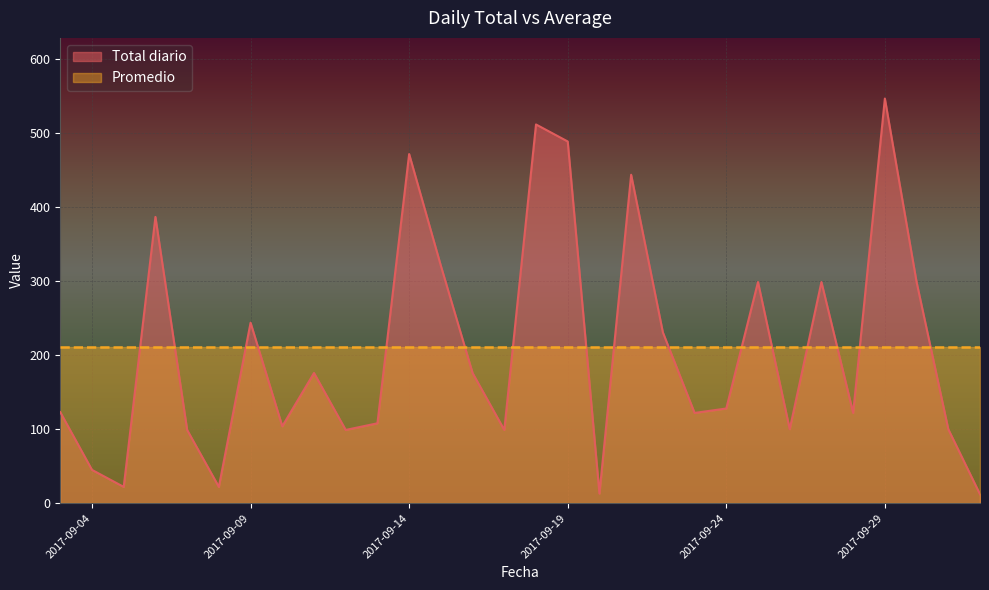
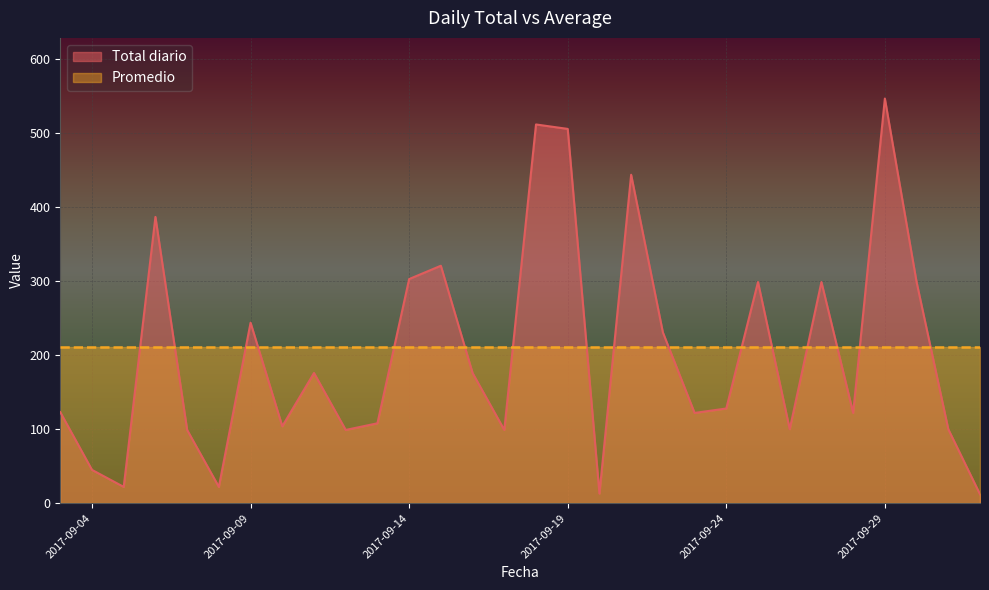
  {
    "Total diario": {
      "2017-09-04": 50,
      "2017-09-09": 240,
-     "2017-09-14": 470,
-     "2017-09-19": 490,
+     "2017-09-14": 300,
+     "2017-09-19": 510,
      "2017-09-24": 130,
      "2017-09-29": 550
    },
    "Promedio": {
      "2017-09-04": 210,
      "2017-09-09": 210,
      "2017-09-14": 210,
      "2017-09-19": 210,
      "2017-09-24": 210,
      "2017-09-29": 210
    }
  }
